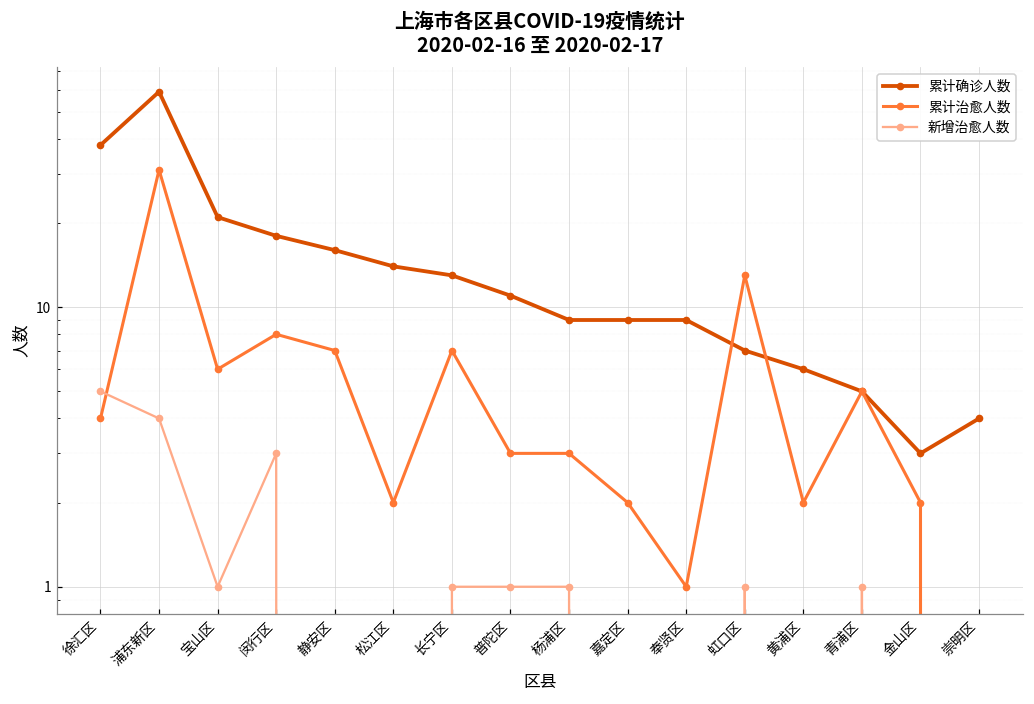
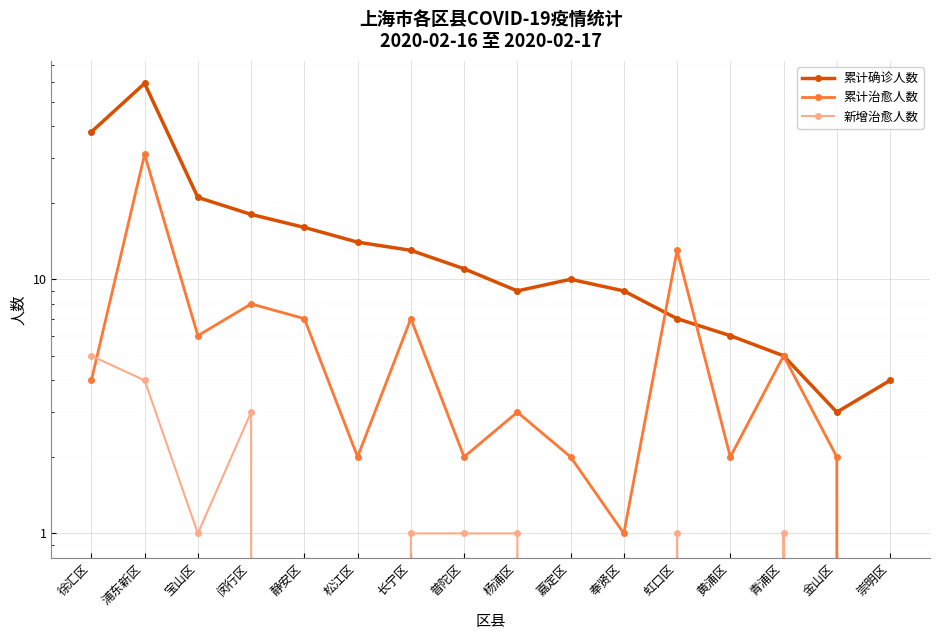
  {
    "累计确诊人数": {
      "徐汇区": 38,
      "浦东新区": 59,
      "宝山区": 21,
      "闵行区": 18,
      "静安区": 16,
      "松江区": 14,
      "长宁区": 13,
      "普陀区": 11,
      "杨浦区": 9,
-     "嘉定区": 9,
+     "嘉定区": 10,
      "奉贤区": 9,
      "虹口区": 7,
      "黄浦区": 6,
      "金山区": 3,
      "崇明区": 4
    },
    "累计治愈人数": {
      "徐汇区": 4,
      "浦东新区": 31,
      "宝山区": 6,
      "闵行区": 8,
      "静安区": 7,
      "松江区": 2,
      "长宁区": 7,
-     "普陀区": 3,
+     "普陀区": 2,
      "杨浦区": 3,
      "嘉定区": 2,
      "奉贤区": 1,
      "虹口区": 13,
      "黄浦区": 2,
      "金山区": 2
    },
    "新增治愈人数": {
      "徐汇区": 5,
      "浦东新区": 4,
      "宝山区": 1,
      "闵行区": 3,
      "长宁区": 1,
      "普陀区": 1,
      "杨浦区": 1,
      "虹口区": 1,
      "青浦区": 1
    }
  }
